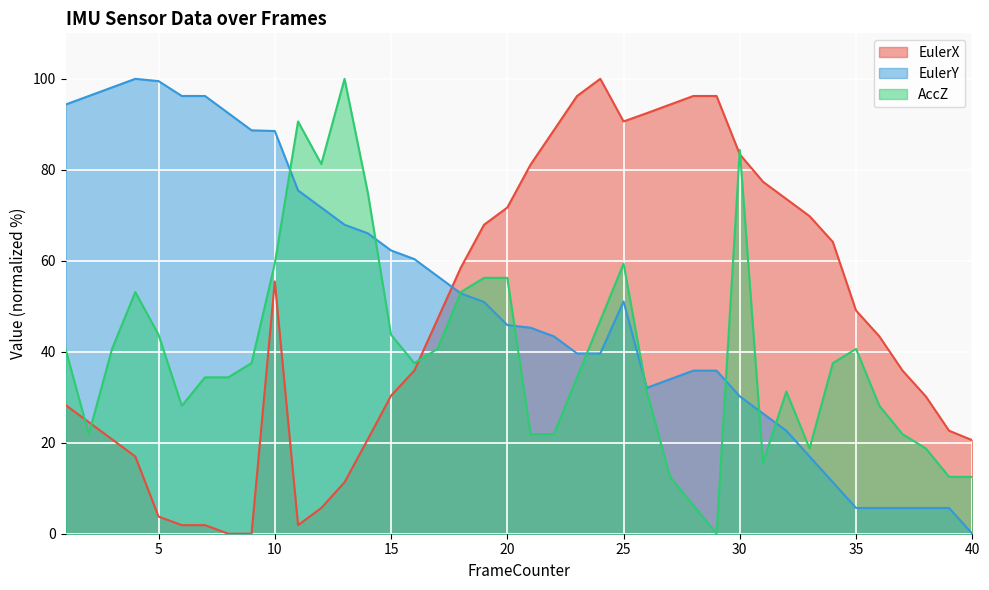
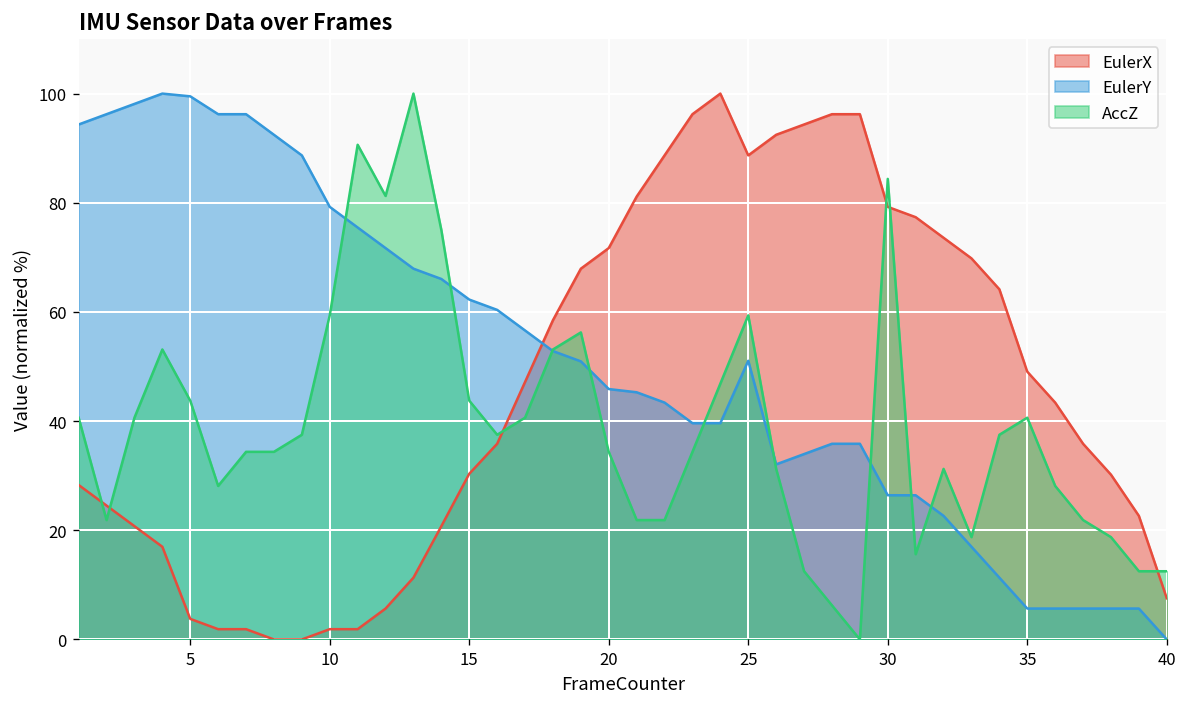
  {
    "EulerX": {
      "5": 4,
-     "10": 55,
+     "10": 2,
      "15": 30,
      "20": 72,
-     "25": 91,
-     "30": 83,
+     "25": 89,
+     "30": 79,
      "35": 49,
-     "40": 21
+     "40": 8
    },
    "EulerY": {
      "5": 99,
-     "10": 89,
+     "10": 79,
      "15": 62,
      "20": 46,
      "25": 51,
-     "30": 30,
+     "30": 26,
      "35": 6,
      "40": 0
    },
    "AccZ": {
      "5": 44,
      "10": 59,
      "15": 44,
-     "20": 56,
+     "20": 34,
      "25": 59,
      "30": 84,
      "35": 41,
      "40": 13
    }
  }
